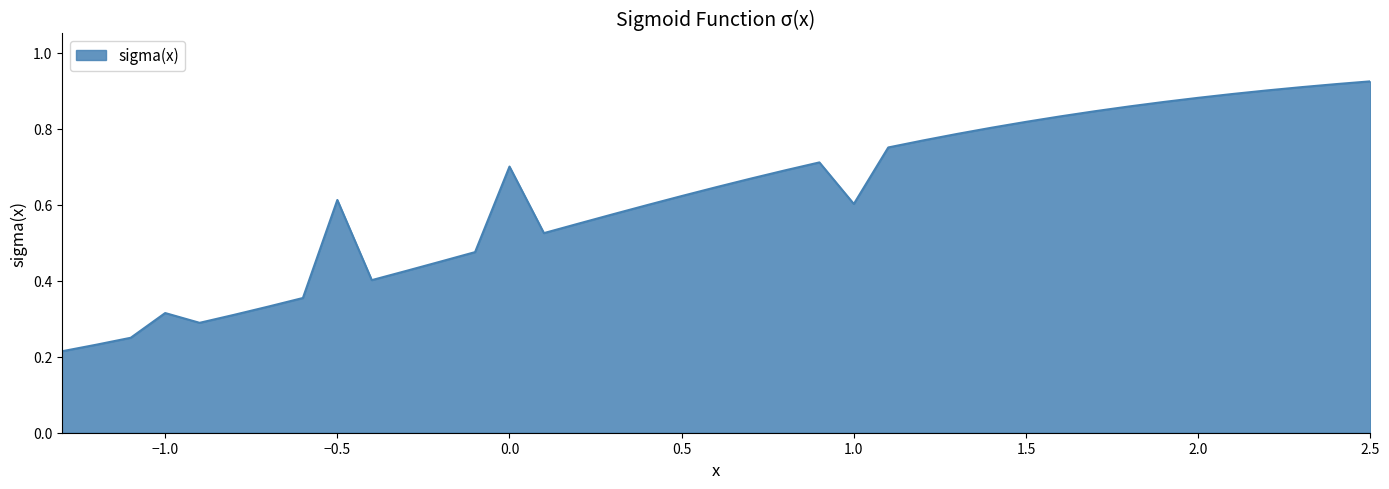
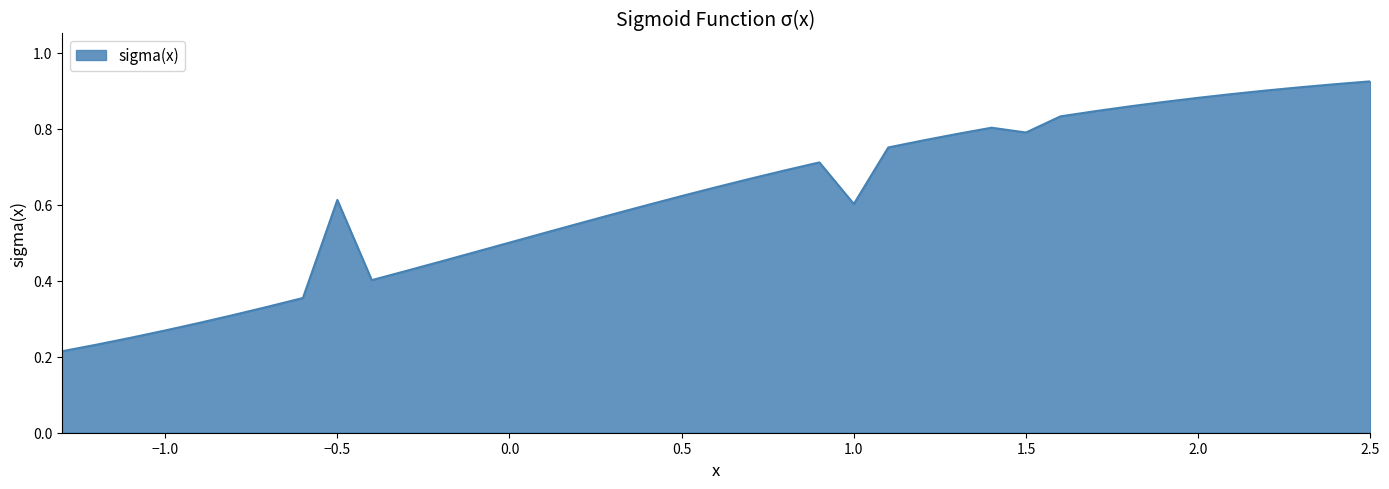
  {
-   "−1.0": 0.31,
+   "−1.0": 0.27,
    "−0.5": 0.61,
-   "0.0": 0.7,
+   "0.0": 0.5,
    "0.5": 0.62,
    "1.0": 0.60,
-   "1.5": 0.82,
+   "1.5": 0.79,
    "2.0": 0.88,
    "2.5": 0.92
  }
